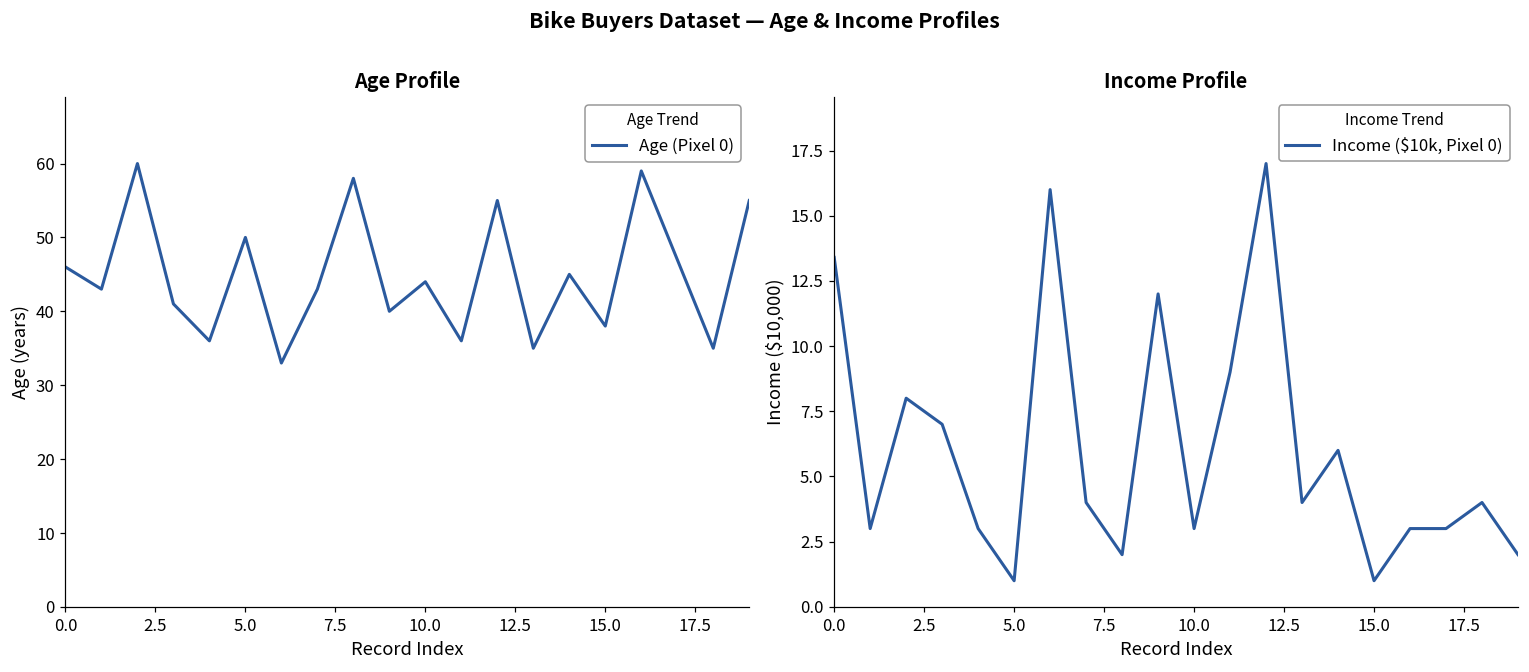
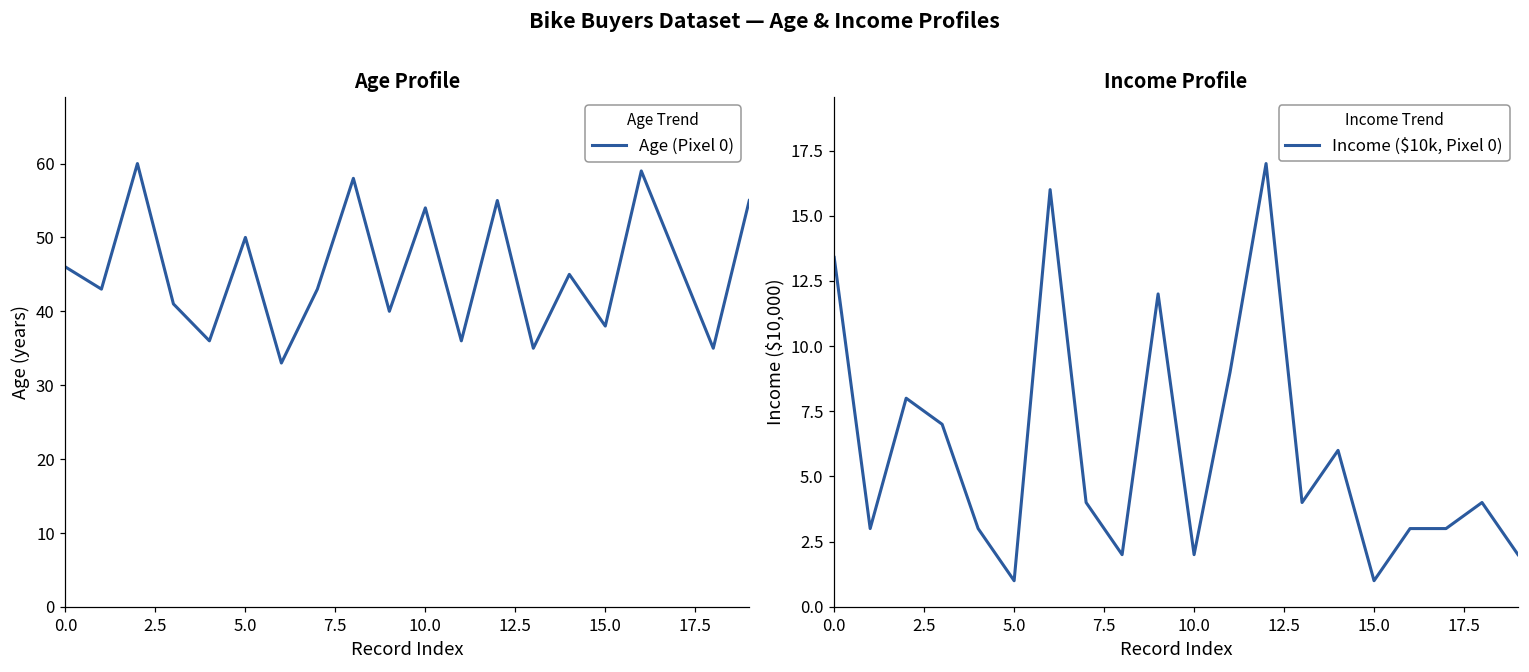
  {
    "Age Profile": {
      "0.0": 46,
      "5.0": 50,
-     "10.0": 44,
+     "10.0": 54,
      "15.0": 38
    },
    "Income Profile": {
      "0.0": 13.4,
      "5.0": 1,
-     "10.0": 3,
+     "10.0": 2,
      "15.0": 1
    }
  }
